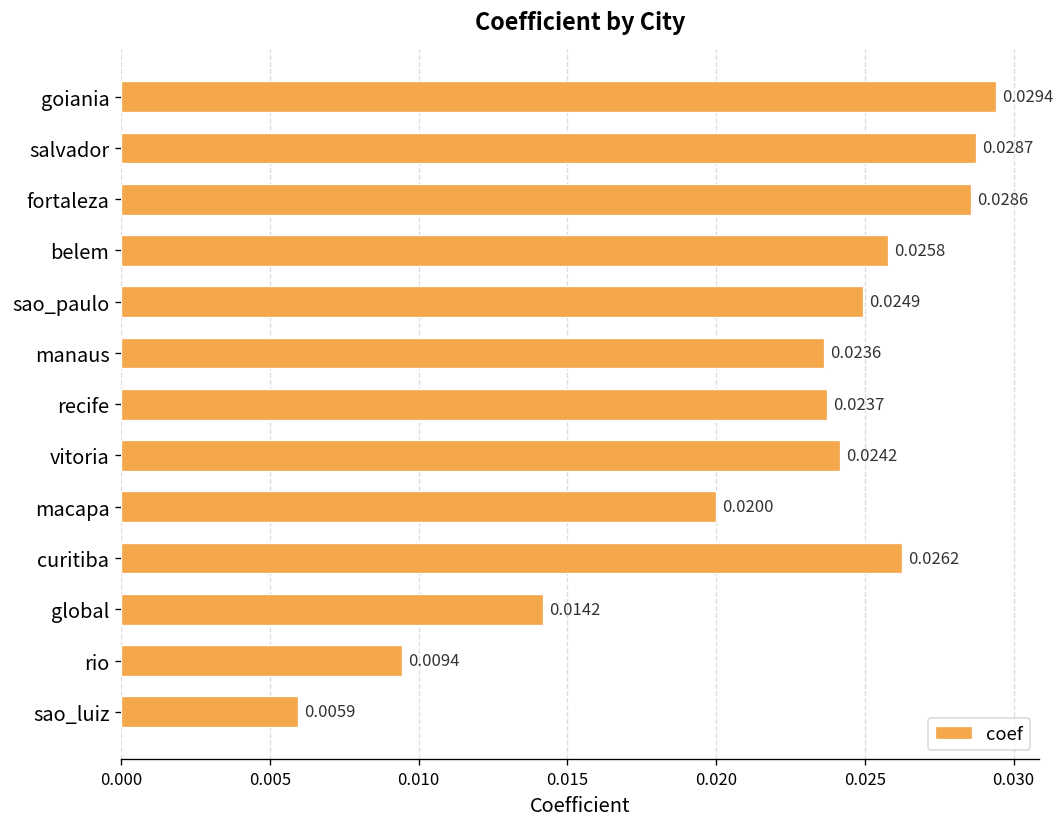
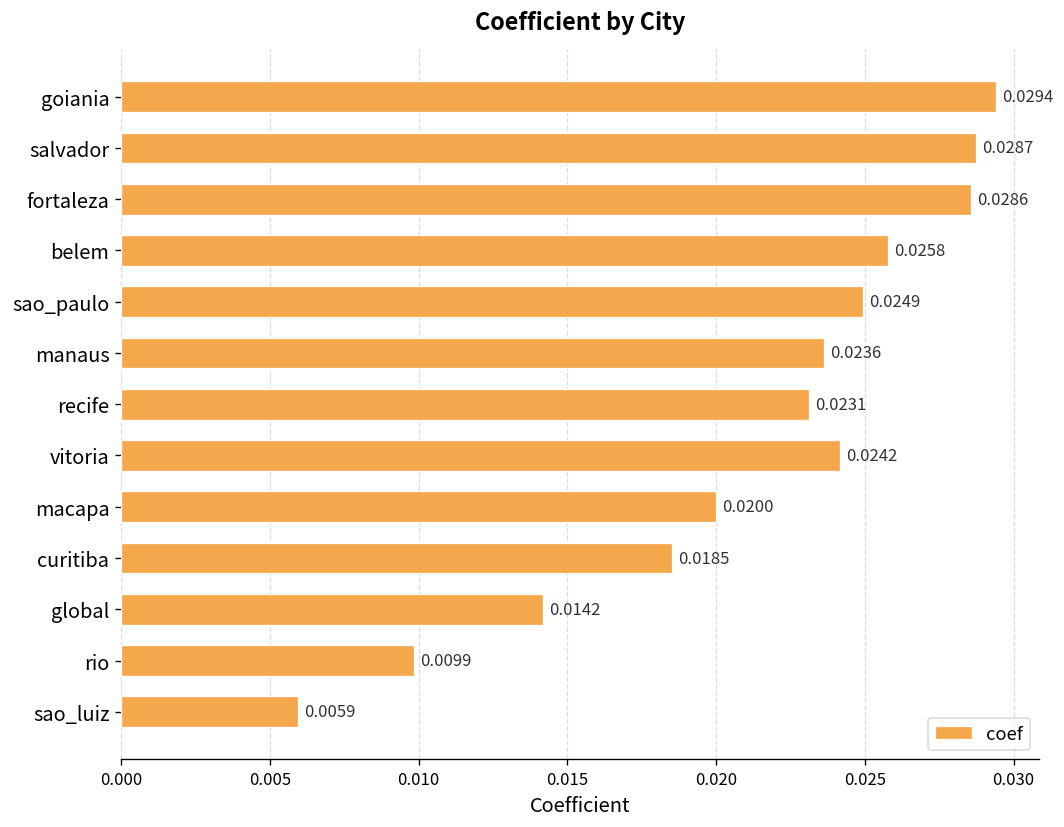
  {
    "goiania": 0.0294,
    "salvador": 0.0287,
    "fortaleza": 0.0286,
    "belem": 0.0258,
    "sao_paulo": 0.0249,
    "manaus": 0.0236,
-   "recife": 0.0237,
+   "recife": 0.0231,
    "vitoria": 0.0242,
    "macapa": 0.0200,
-   "curitiba": 0.0262,
+   "curitiba": 0.0185,
    "global": 0.0142,
-   "rio": 0.0094,
+   "rio": 0.0099,
    "sao_luiz": 0.0059
  }
